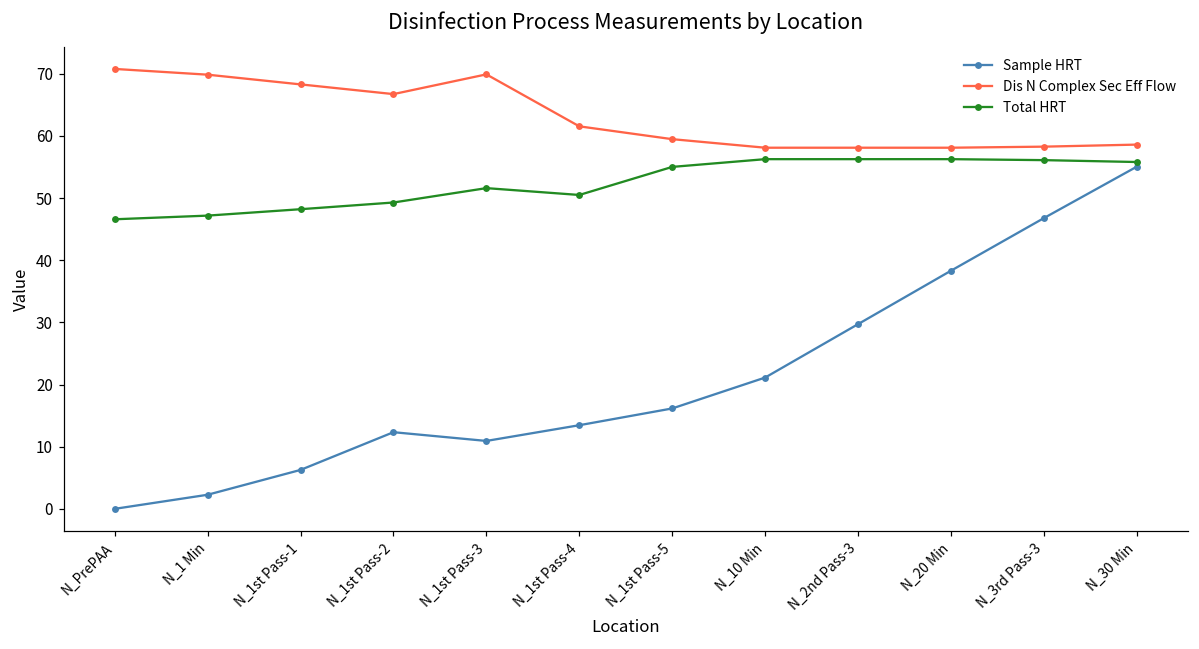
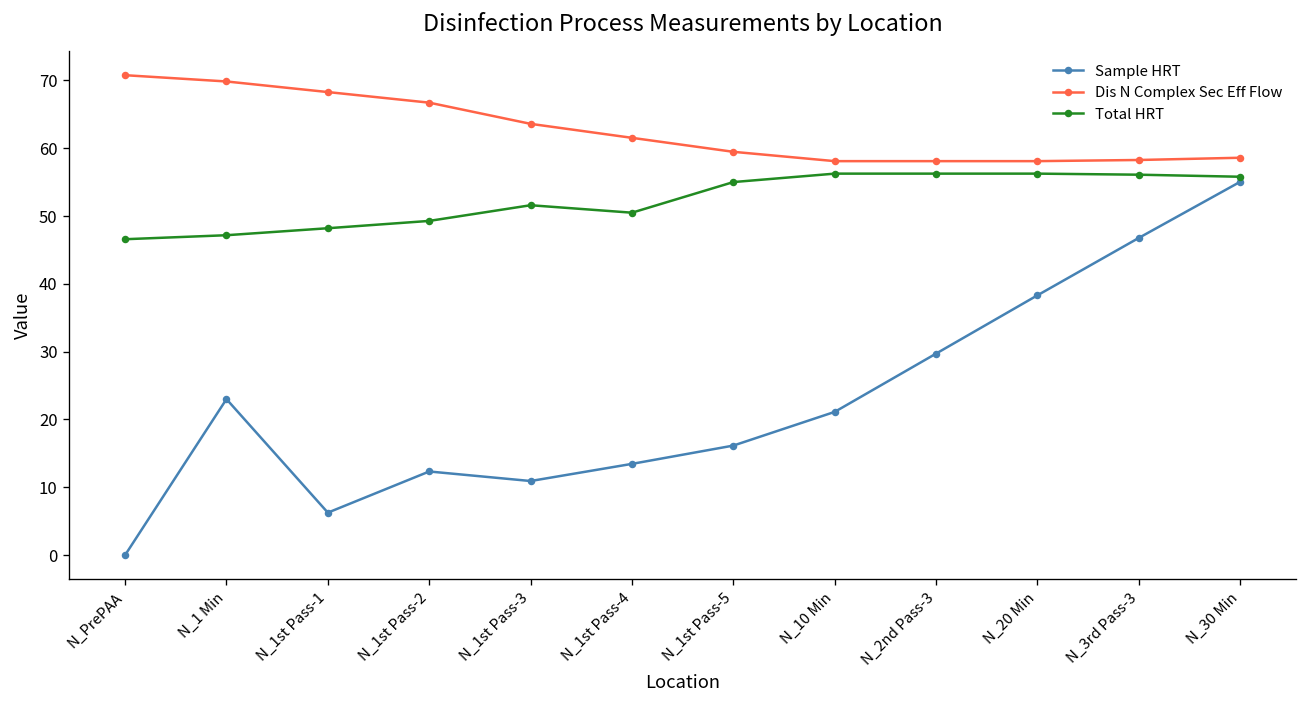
  {
    "Sample HRT": {
      "N_PrePAA": 0,
-     "N_1 Min": 2,
+     "N_1 Min": 23,
      "N_1st Pass-1": 6,
      "N_1st Pass-2": 12,
      "N_1st Pass-3": 11,
      "N_1st Pass-4": 13,
      "N_1st Pass-5": 16,
      "N_10 Min": 21,
      "N_2nd Pass-3": 30,
      "N_20 Min": 38,
      "N_3rd Pass-3": 47,
      "N_30 Min": 55
    },
    "Dis N Complex Sec Eff Flow": {
      "N_PrePAA": 71,
      "N_1 Min": 70,
      "N_1st Pass-1": 68,
      "N_1st Pass-2": 67,
-     "N_1st Pass-3": 70,
+     "N_1st Pass-3": 64,
      "N_1st Pass-4": 62,
      "N_1st Pass-5": 59,
      "N_10 Min": 58,
      "N_2nd Pass-3": 58,
      "N_20 Min": 58,
      "N_3rd Pass-3": 58,
      "N_30 Min": 59
    },
    "Total HRT": {
      "N_PrePAA": 47,
      "N_1 Min": 47,
      "N_1st Pass-1": 48,
      "N_1st Pass-2": 49,
      "N_1st Pass-3": 52,
      "N_1st Pass-4": 50,
      "N_1st Pass-5": 55,
      "N_10 Min": 56,
      "N_2nd Pass-3": 56,
      "N_20 Min": 56,
      "N_3rd Pass-3": 56,
      "N_30 Min": 56
    }
  }
